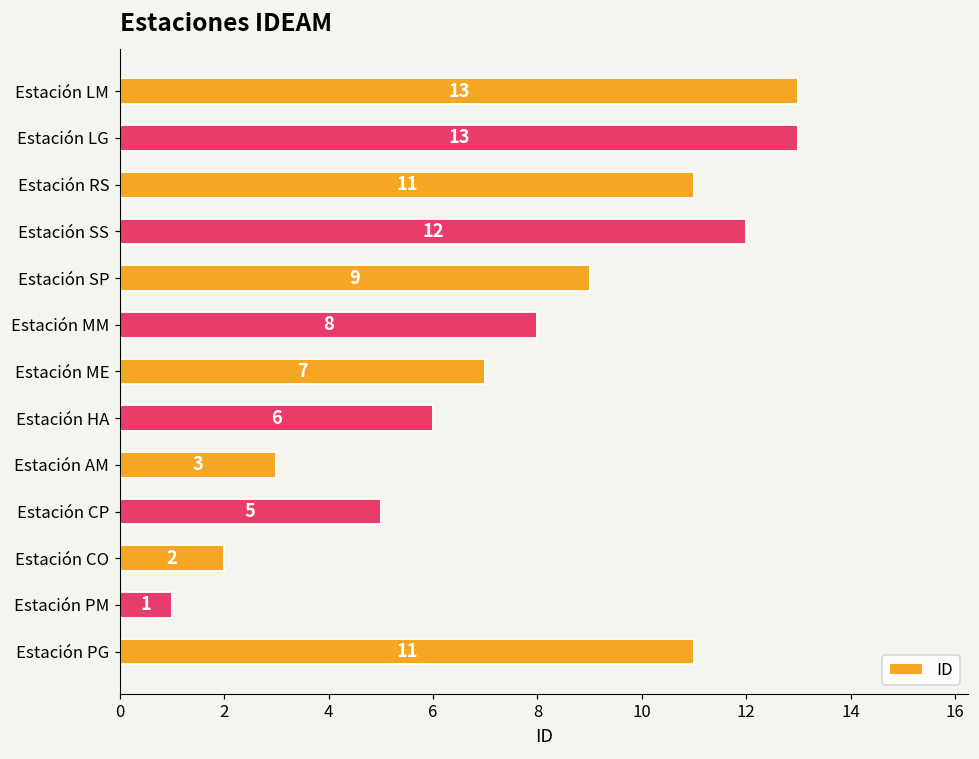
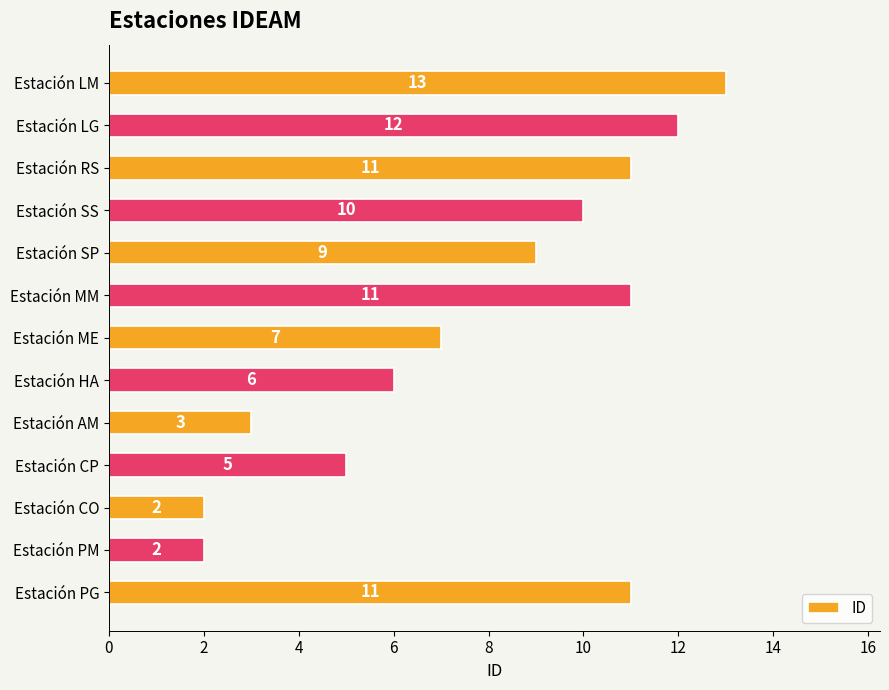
  {
    "Estación LM": 13,
-   "Estación LG": 13,
+   "Estación LG": 12,
    "Estación RS": 11,
-   "Estación SS": 12,
+   "Estación SS": 10,
    "Estación SP": 9,
-   "Estación MM": 8,
+   "Estación MM": 11,
    "Estación ME": 7,
    "Estación HA": 6,
    "Estación AM": 3,
    "Estación CP": 5,
    "Estación CO": 2,
-   "Estación PM": 1,
+   "Estación PM": 2,
    "Estación PG": 11
  }
